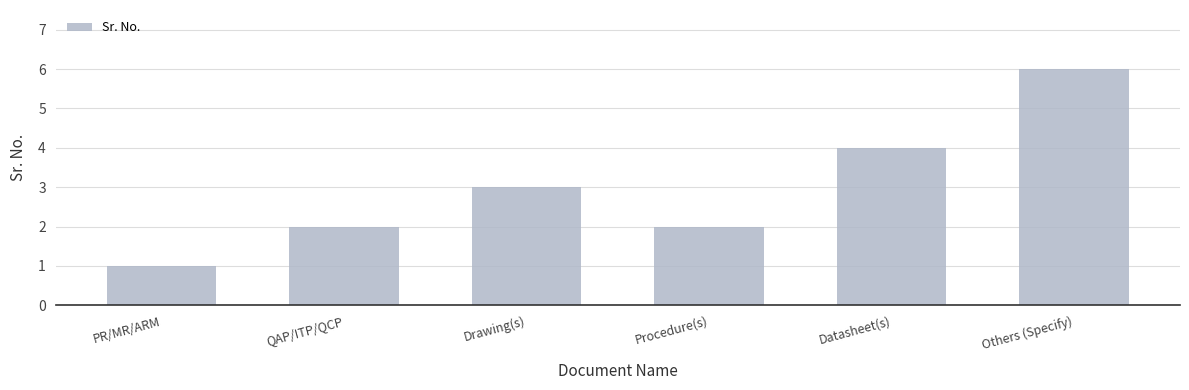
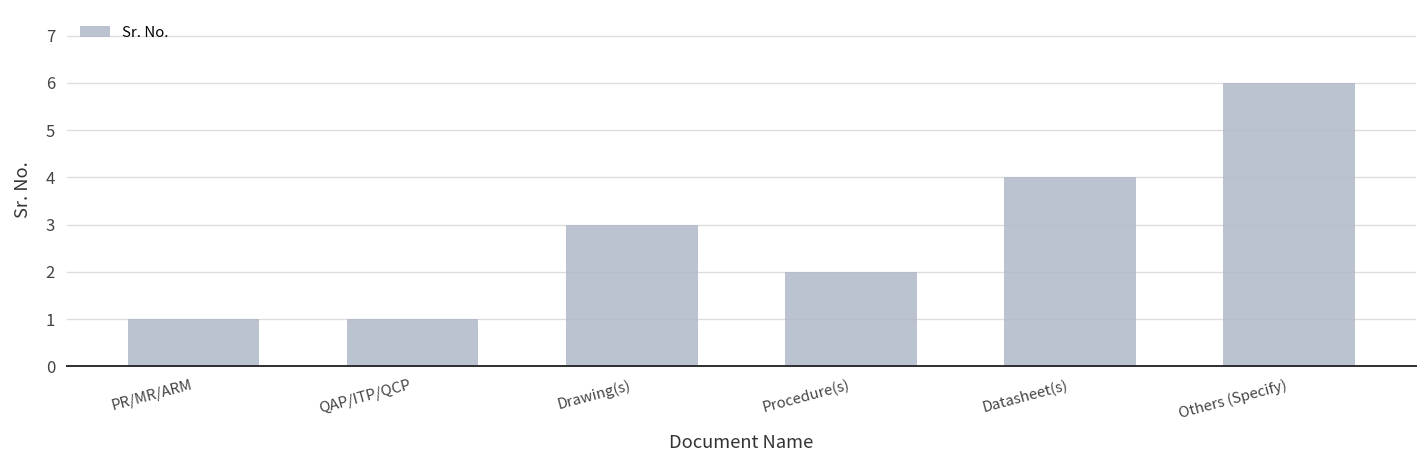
  {
    "PR/MR/ARM": 1,
-   "QAP/ITP/QCP": 2,
+   "QAP/ITP/QCP": 1,
    "Drawing(s)": 3,
    "Procedure(s)": 2,
    "Datasheet(s)": 4,
    "Others (Specify)": 6
  }
